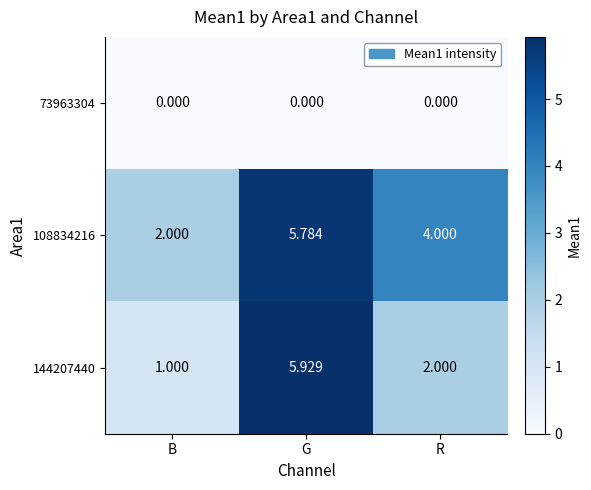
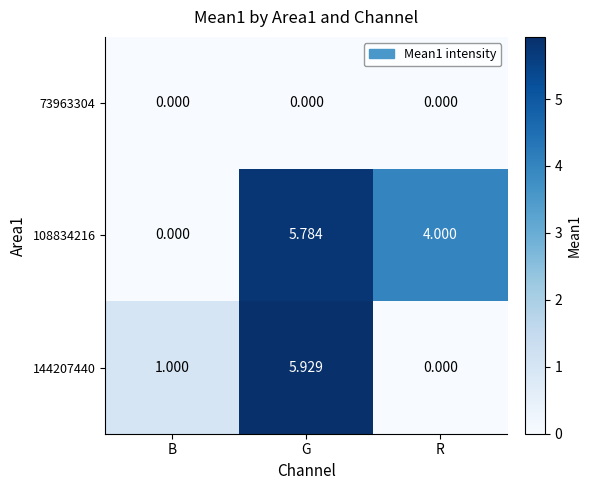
  {
    "73963304": {
      "B": 0.000,
      "G": 0.000,
      "R": 0.000
    },
    "108834216": {
-     "B": 2.000,
+     "B": 0.000,
      "G": 5.784,
      "R": 4.000
    },
    "144207440": {
      "B": 1.000,
      "G": 5.929,
-     "R": 2.000
+     "R": 0.000
    }
  }
